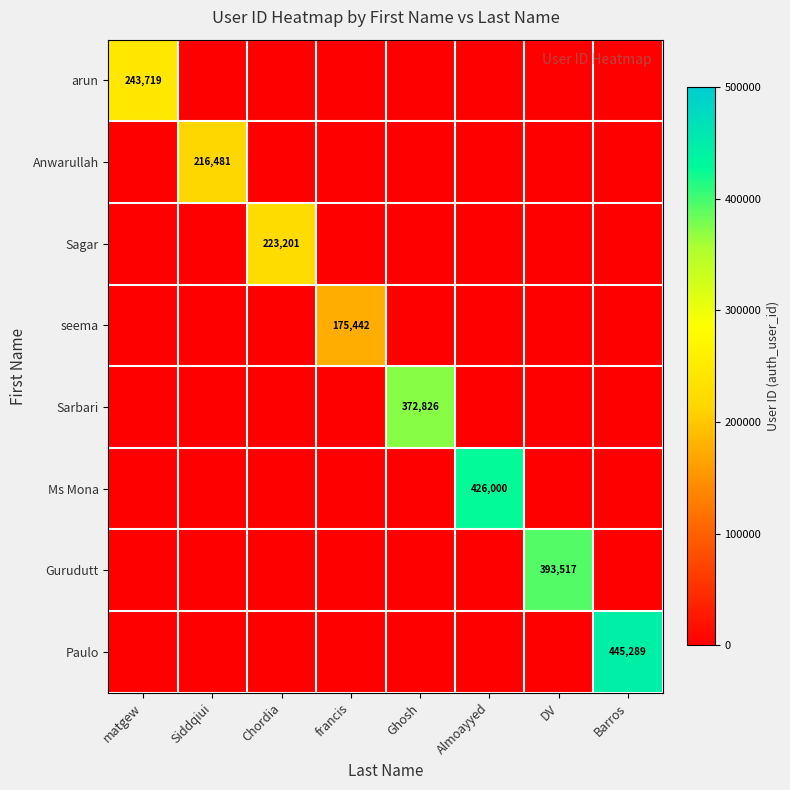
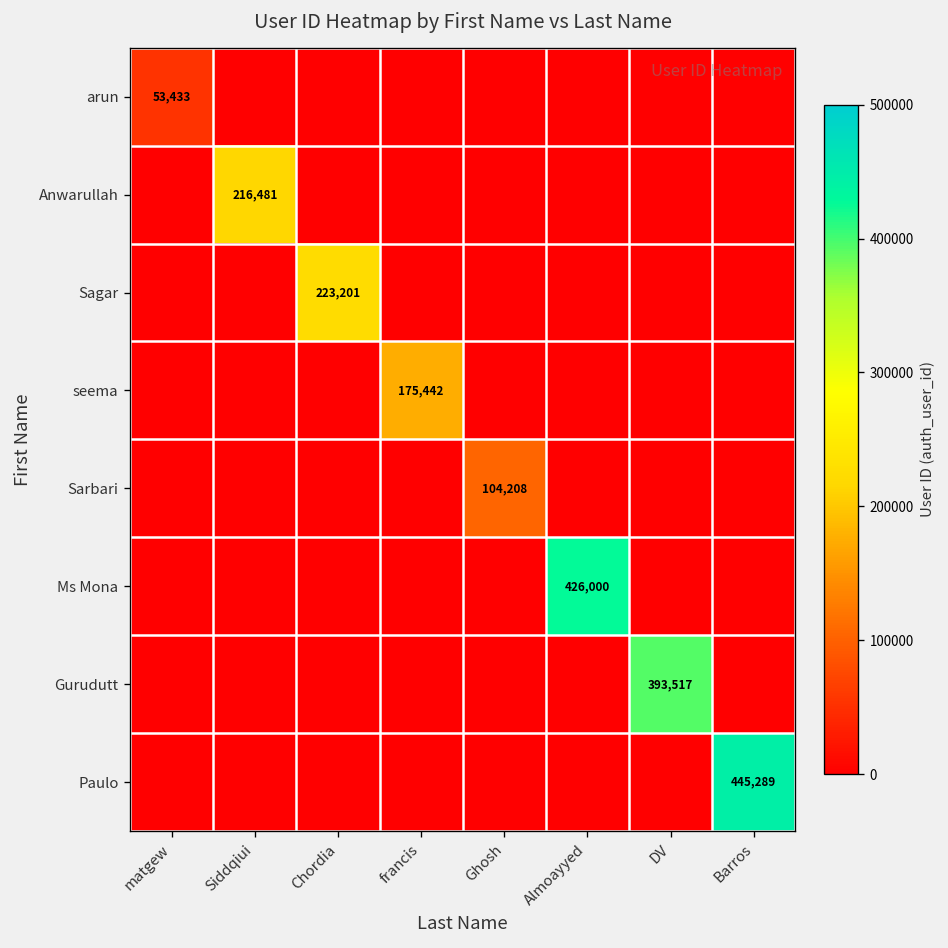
  {
    "arun": {
-     "matgew": "243,719"
+     "matgew": "53,433"
    },
    "Anwarullah": {
      "Siddqiui": "216,481"
    },
    "Sagar": {
      "Chordia": "223,201"
    },
    "seema": {
      "francis": "175,442"
    },
    "Sarbari": {
-     "Ghosh": "372,826"
+     "Ghosh": "104,208"
    },
    "Ms Mona": {
      "Almoayyed": "426,000"
    },
    "Gurudutt": {
      "DV": "393,517"
    },
    "Paulo": {
      "Barros": "445,289"
    }
  }
